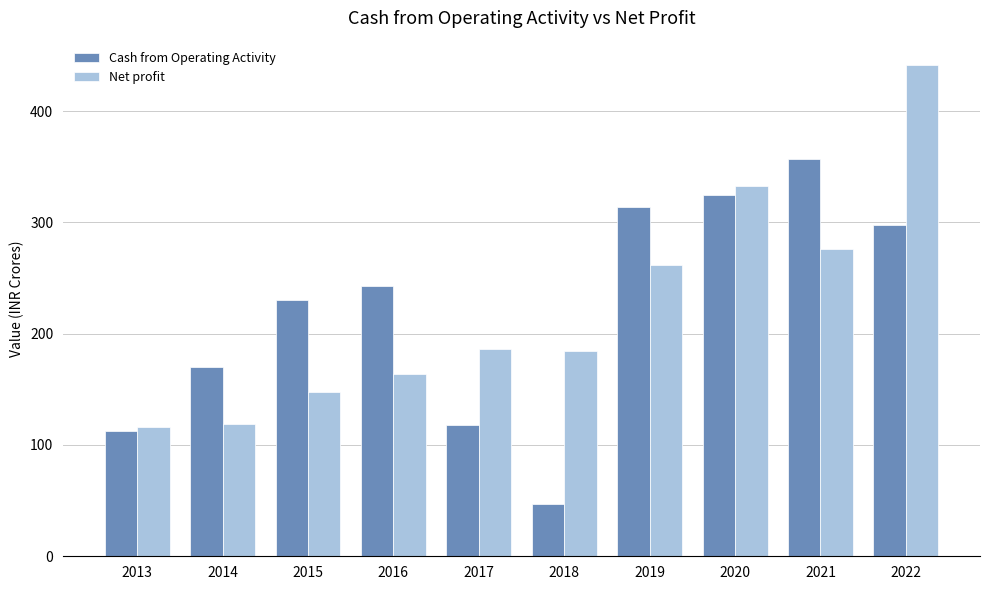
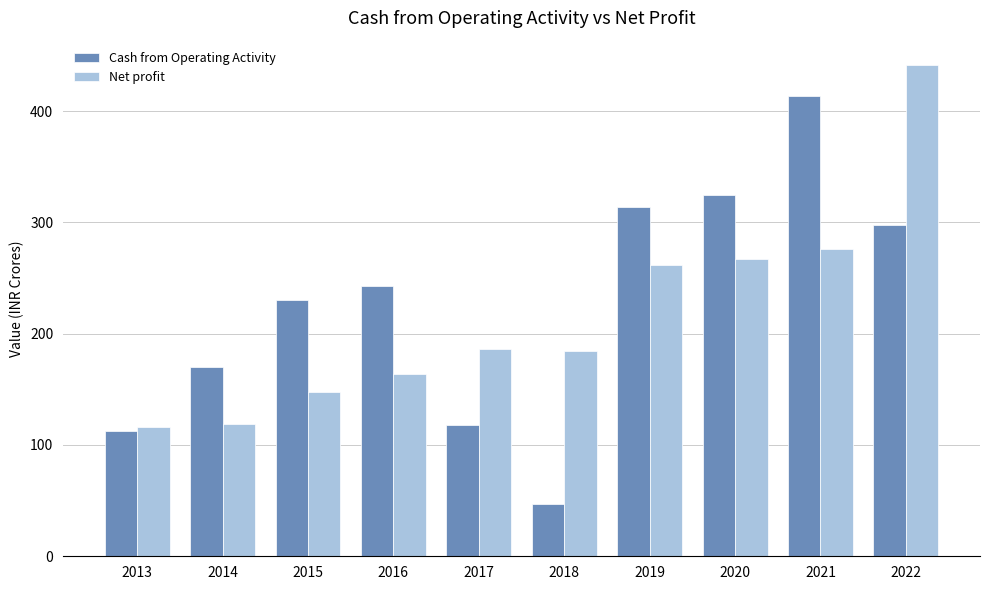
  {
    "Cash from Operating Activity": {
      "2013": 113,
      "2014": 170,
      "2015": 230,
      "2016": 243,
      "2017": 118,
      "2018": 47,
      "2019": 314,
      "2020": 325,
-     "2021": 357,
+     "2021": 414,
      "2022": 298
    },
    "Net profit": {
      "2013": 116,
      "2014": 118,
      "2015": 147,
      "2016": 164,
      "2017": 187,
      "2018": 185,
      "2019": 262,
-     "2020": 333,
+     "2020": 267,
      "2021": 276,
      "2022": 441
    }
  }
